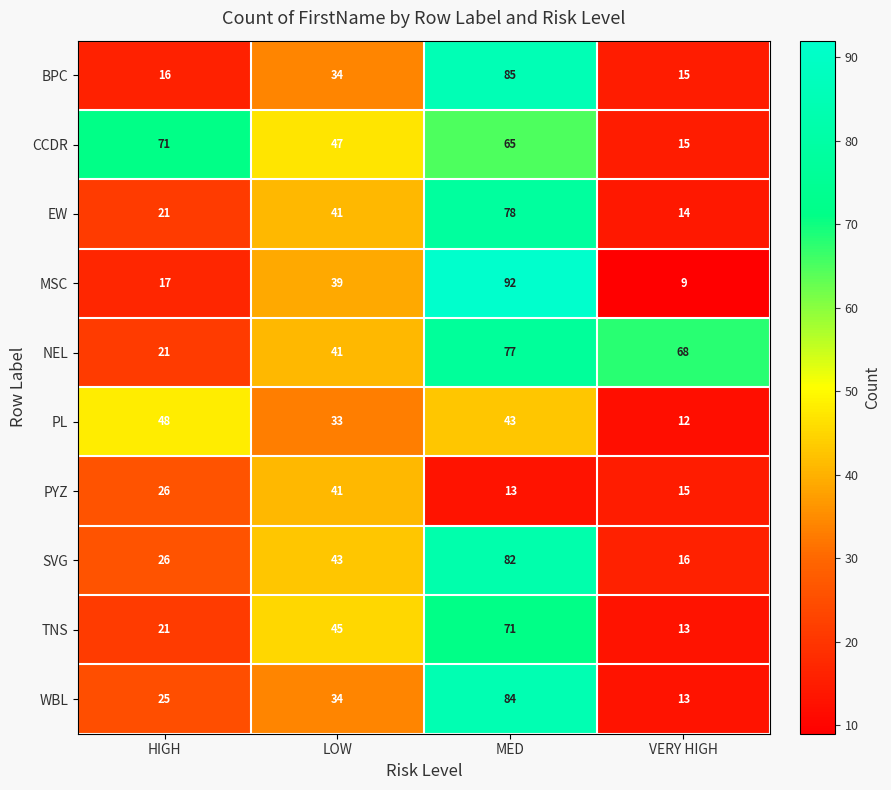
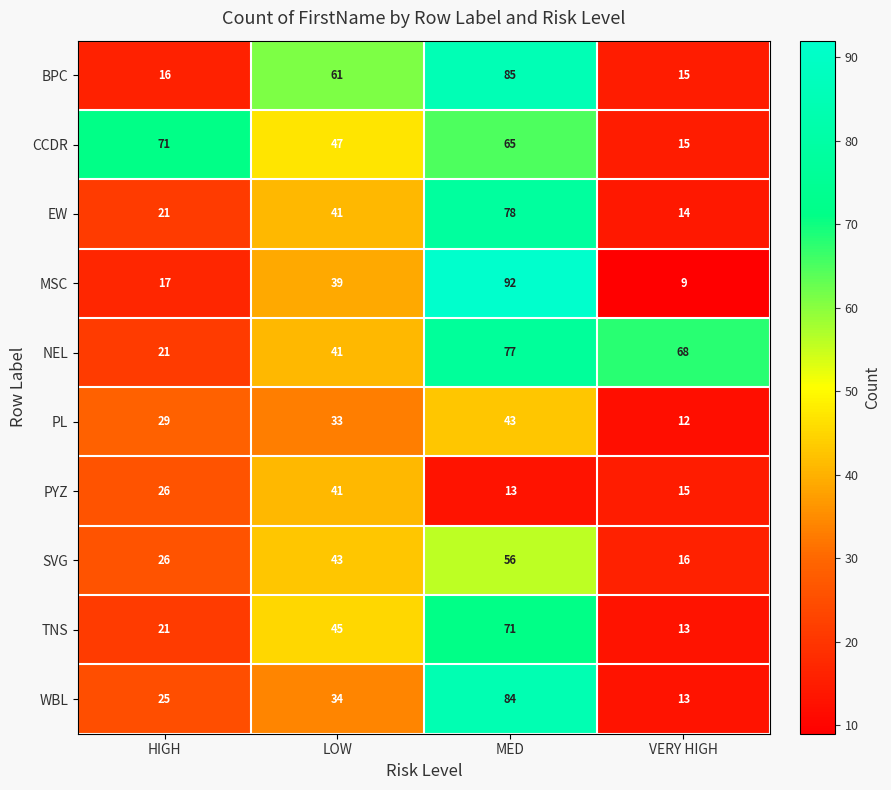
  {
    "BPC": {
      "HIGH": 16,
-     "LOW": 34,
+     "LOW": 61,
      "MED": 85,
      "VERY HIGH": 15
    },
    "CCDR": {
      "HIGH": 71,
      "LOW": 47,
      "MED": 65,
      "VERY HIGH": 15
    },
    "EW": {
      "HIGH": 21,
      "LOW": 41,
      "MED": 78,
      "VERY HIGH": 14
    },
    "MSC": {
      "HIGH": 17,
      "LOW": 39,
      "MED": 92,
      "VERY HIGH": 9
    },
    "NEL": {
      "HIGH": 21,
      "LOW": 41,
      "MED": 77,
      "VERY HIGH": 68
    },
    "PL": {
-     "HIGH": 48,
+     "HIGH": 29,
      "LOW": 33,
      "MED": 43,
      "VERY HIGH": 12
    },
    "PYZ": {
      "HIGH": 26,
      "LOW": 41,
      "MED": 13,
      "VERY HIGH": 15
    },
    "SVG": {
      "HIGH": 26,
      "LOW": 43,
-     "MED": 82,
+     "MED": 56,
      "VERY HIGH": 16
    },
    "TNS": {
      "HIGH": 21,
      "LOW": 45,
      "MED": 71,
      "VERY HIGH": 13
    },
    "WBL": {
      "HIGH": 25,
      "LOW": 34,
      "MED": 84,
      "VERY HIGH": 13
    }
  }
